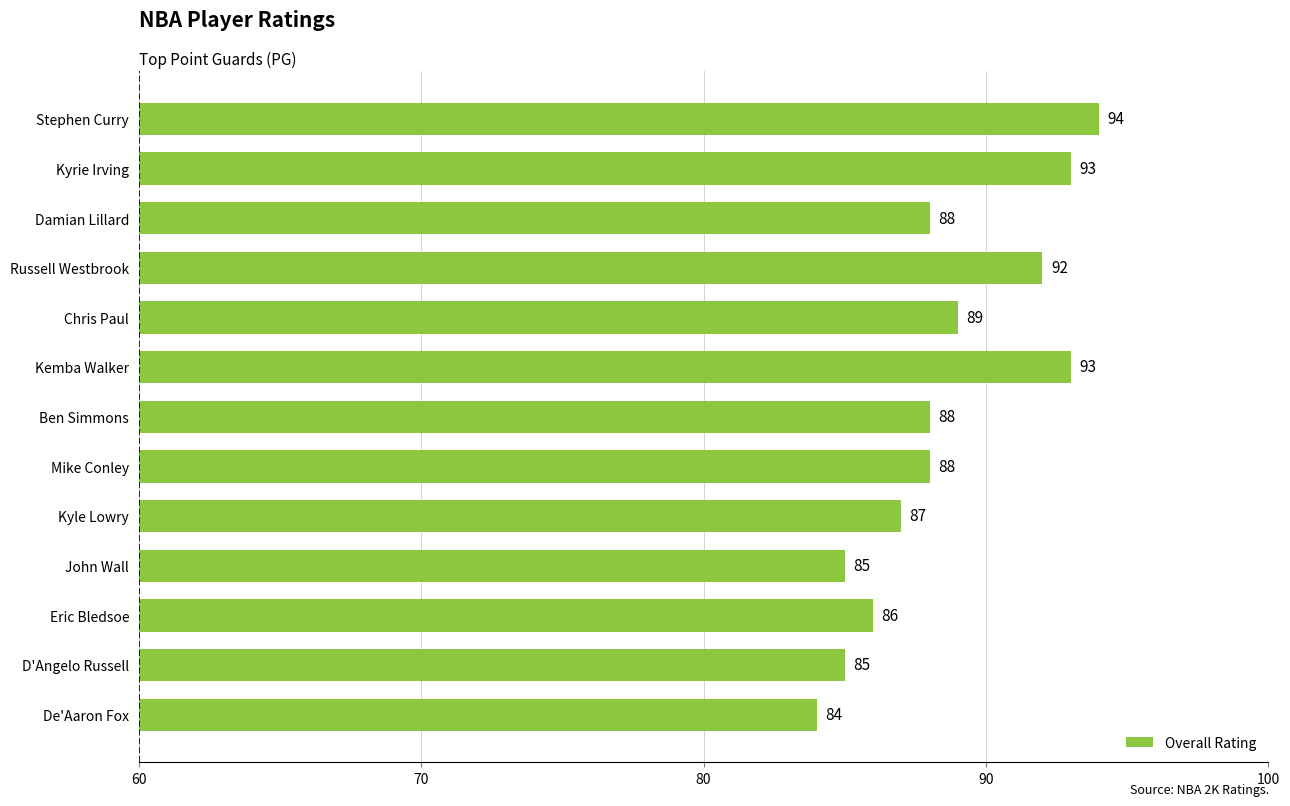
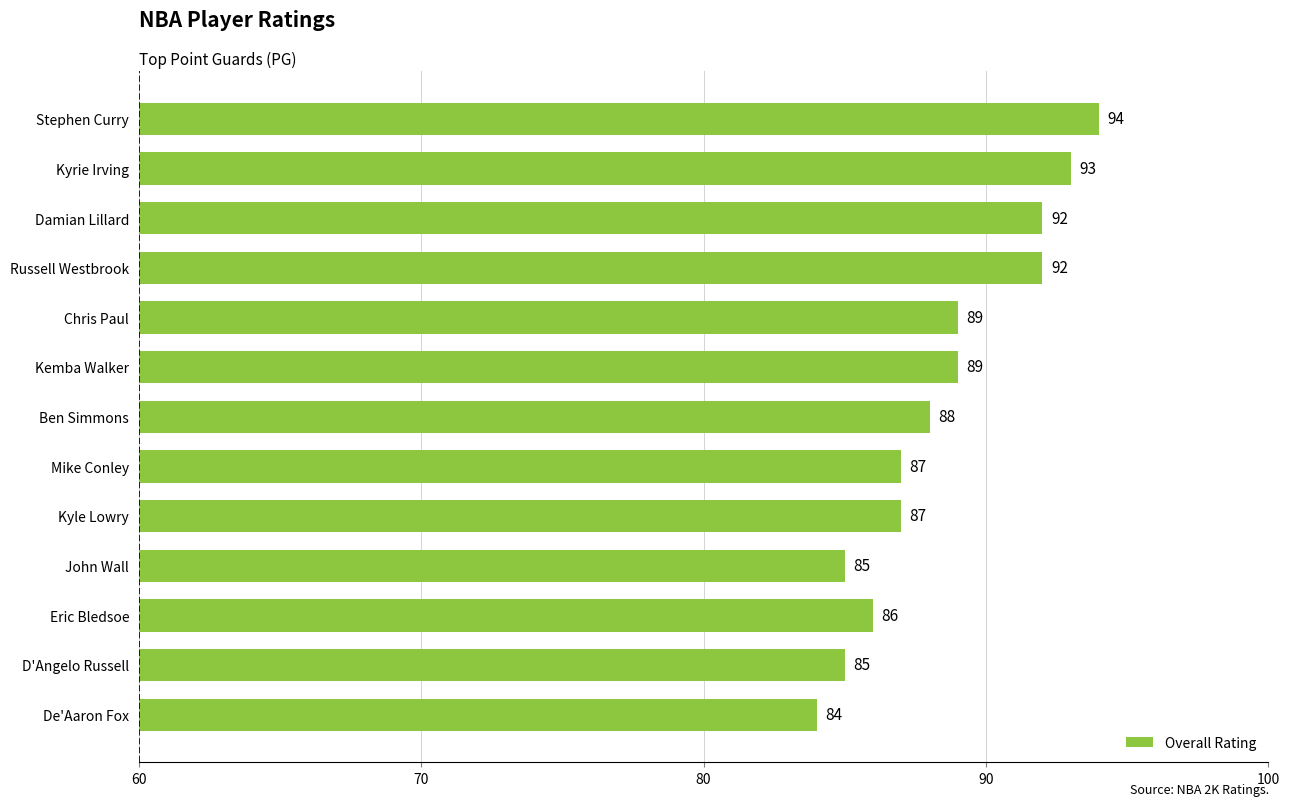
  {
    "Stephen Curry": 94,
    "Kyrie Irving": 93,
-   "Damian Lillard": 88,
+   "Damian Lillard": 92,
    "Russell Westbrook": 92,
    "Chris Paul": 89,
-   "Kemba Walker": 93,
+   "Kemba Walker": 89,
    "Ben Simmons": 88,
-   "Mike Conley": 88,
+   "Mike Conley": 87,
    "Kyle Lowry": 87,
    "John Wall": 85,
    "Eric Bledsoe": 86,
    "D'Angelo Russell": 85,
    "De'Aaron Fox": 84
  }
